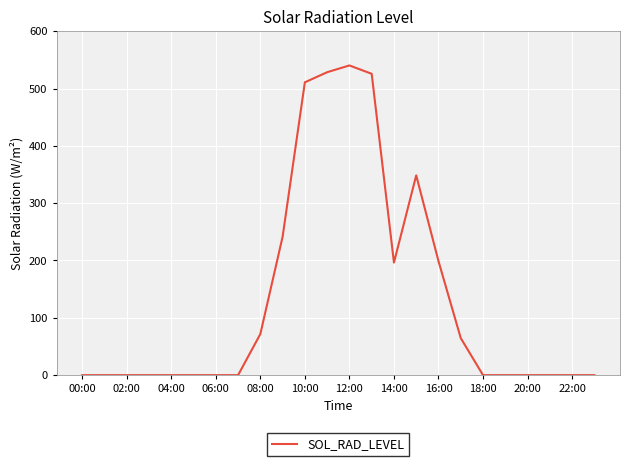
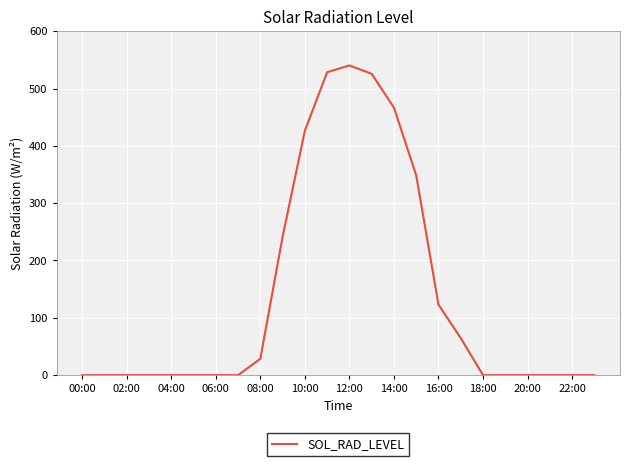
  {
    "00:00": 0,
    "02:00": 0,
    "04:00": 0,
    "06:00": 0,
-   "08:00": 70,
-   "10:00": 510,
+   "08:00": 30,
+   "10:00": 430,
    "12:00": 540,
-   "14:00": 200,
-   "16:00": 200,
+   "14:00": 470,
+   "16:00": 120,
    "18:00": 0,
    "20:00": 0,
    "22:00": 0
  }
